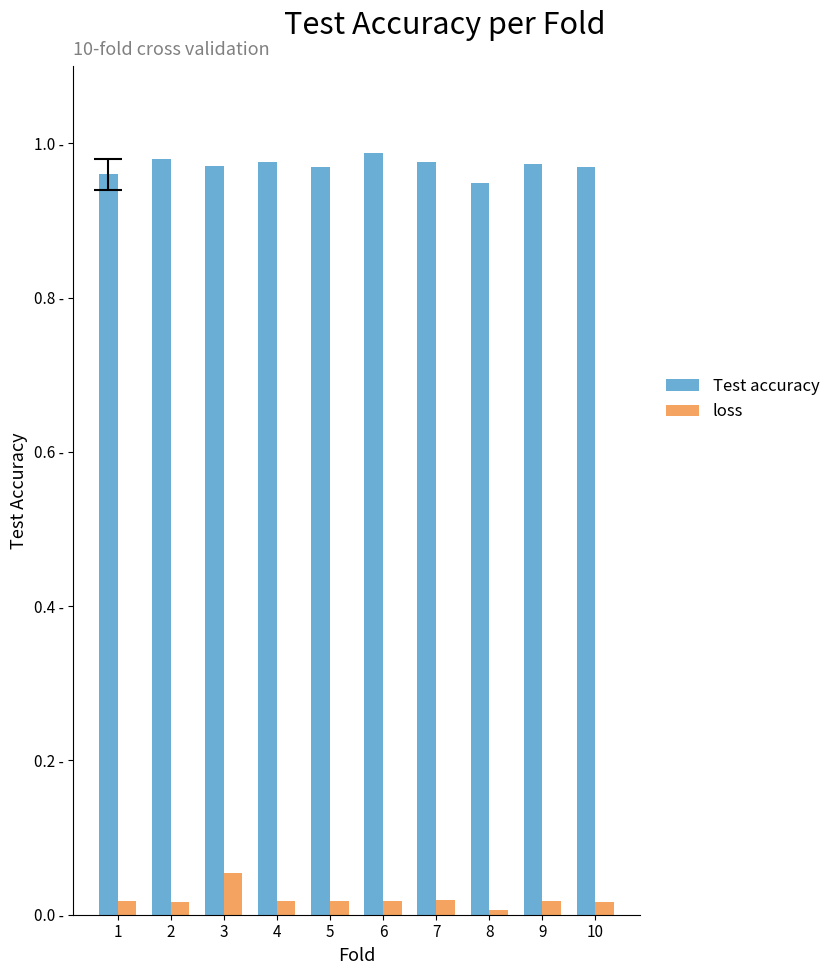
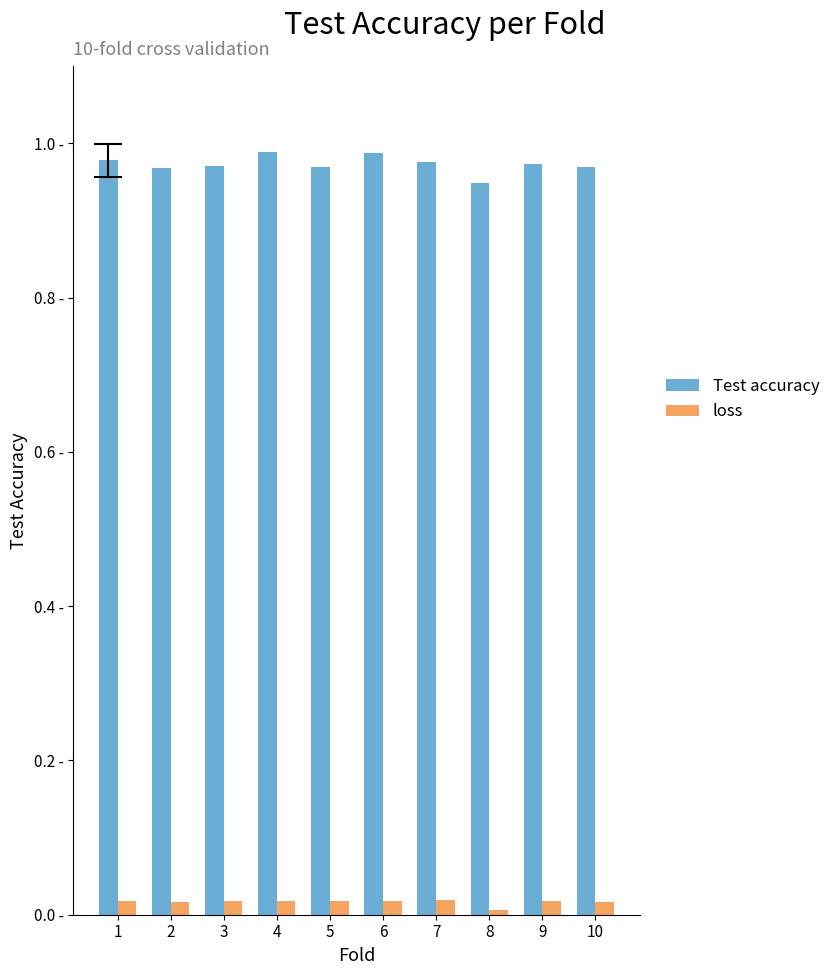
  {
    "Test accuracy": {
-     "1": "0.96 -",
-     "2": "0.98 -",
+     "1": "0.98 -",
+     "2": "0.97 -",
      "3": "0.97 -",
-     "4": "0.98 -",
+     "4": "0.99 -",
      "5": "0.97 -",
      "6": "0.99 -",
      "7": "0.98 -",
      "8": "0.95 -",
      "9": "0.97 -",
      "10": "0.97 -"
    },
    "loss": {
      "1": "0.02 -",
      "2": "0.02 -",
-     "3": "0.05 -",
+     "3": "0.02 -",
      "4": "0.02 -",
      "5": "0.02 -",
      "6": "0.02 -",
      "7": "0.02 -",
      "8": "0.01 -",
      "9": "0.02 -",
      "10": "0.02 -"
    }
  }
